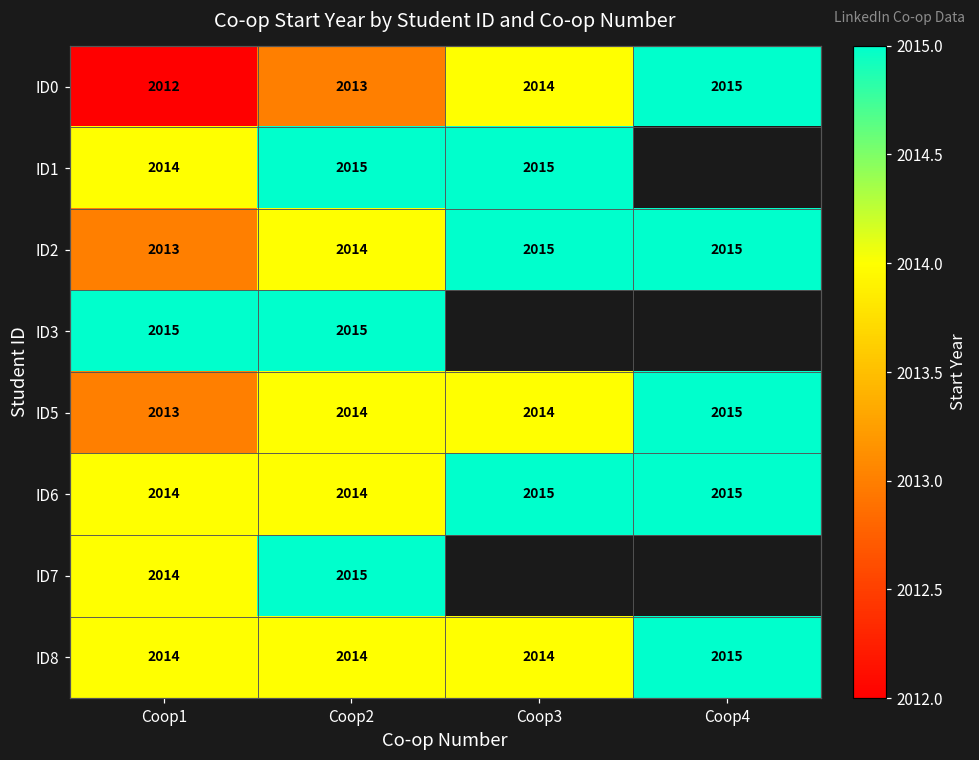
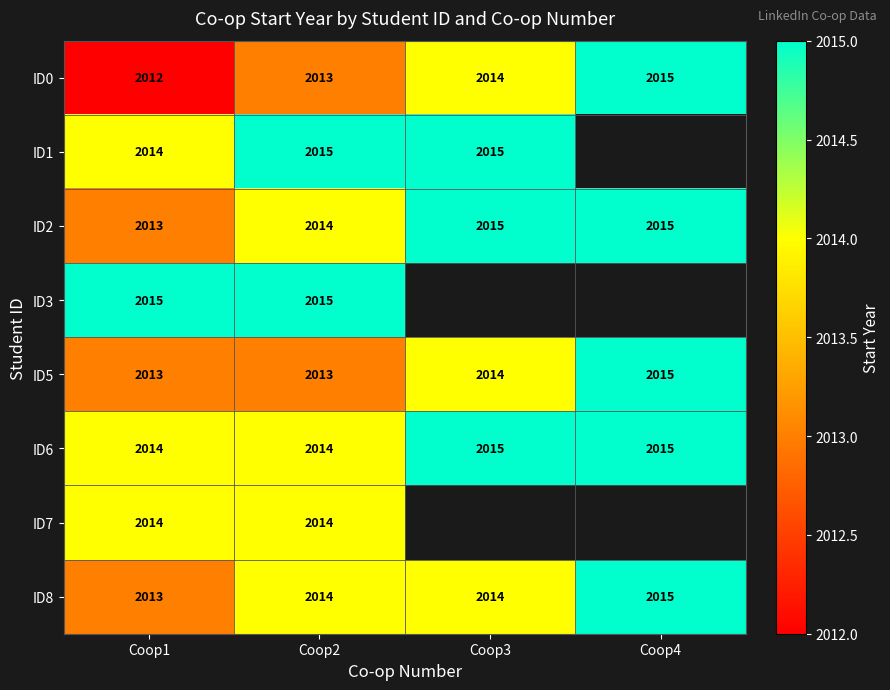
  {
    "ID0": {
      "Coop1": 2012,
      "Coop2": 2013,
      "Coop3": 2014,
      "Coop4": 2015
    },
    "ID1": {
      "Coop1": 2014,
      "Coop2": 2015,
      "Coop3": 2015
    },
    "ID2": {
      "Coop1": 2013,
      "Coop2": 2014,
      "Coop3": 2015,
      "Coop4": 2015
    },
    "ID3": {
      "Coop1": 2015,
      "Coop2": 2015
    },
    "ID5": {
      "Coop1": 2013,
-     "Coop2": 2014,
+     "Coop2": 2013,
      "Coop3": 2014,
      "Coop4": 2015
    },
    "ID6": {
      "Coop1": 2014,
      "Coop2": 2014,
      "Coop3": 2015,
      "Coop4": 2015
    },
    "ID7": {
      "Coop1": 2014,
-     "Coop2": 2015
+     "Coop2": 2014
    },
    "ID8": {
-     "Coop1": 2014,
+     "Coop1": 2013,
      "Coop2": 2014,
      "Coop3": 2014,
      "Coop4": 2015
    }
  }
